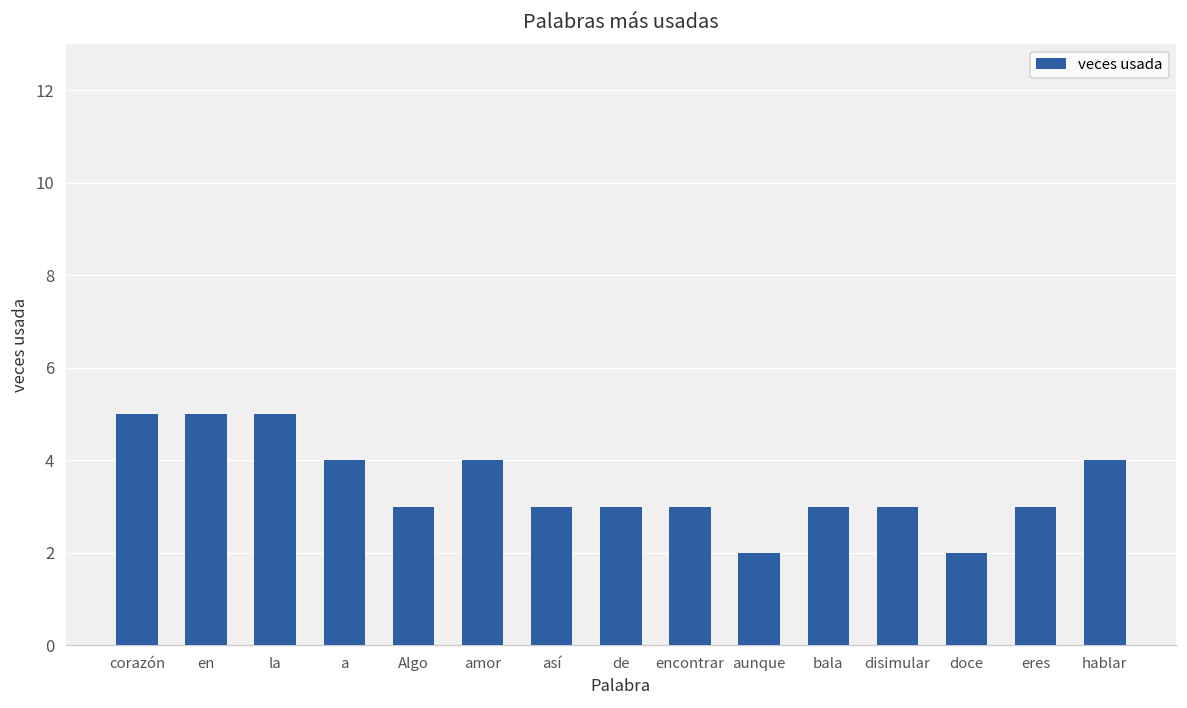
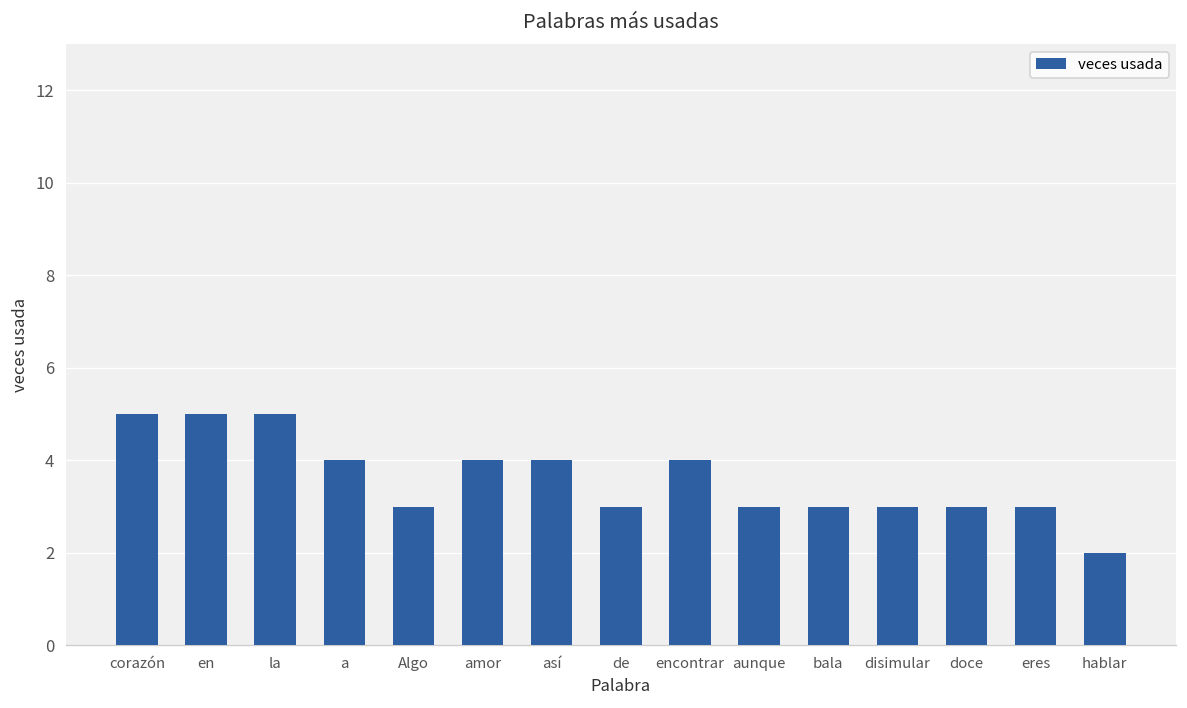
  {
    "corazón": 5,
    "en": 5,
    "la": 5,
    "a": 4,
    "Algo": 3,
    "amor": 4,
-   "así": 3,
+   "así": 4,
    "de": 3,
-   "encontrar": 3,
-   "aunque": 2,
+   "encontrar": 4,
+   "aunque": 3,
    "bala": 3,
    "disimular": 3,
-   "doce": 2,
+   "doce": 3,
    "eres": 3,
-   "hablar": 4
+   "hablar": 2
  }
